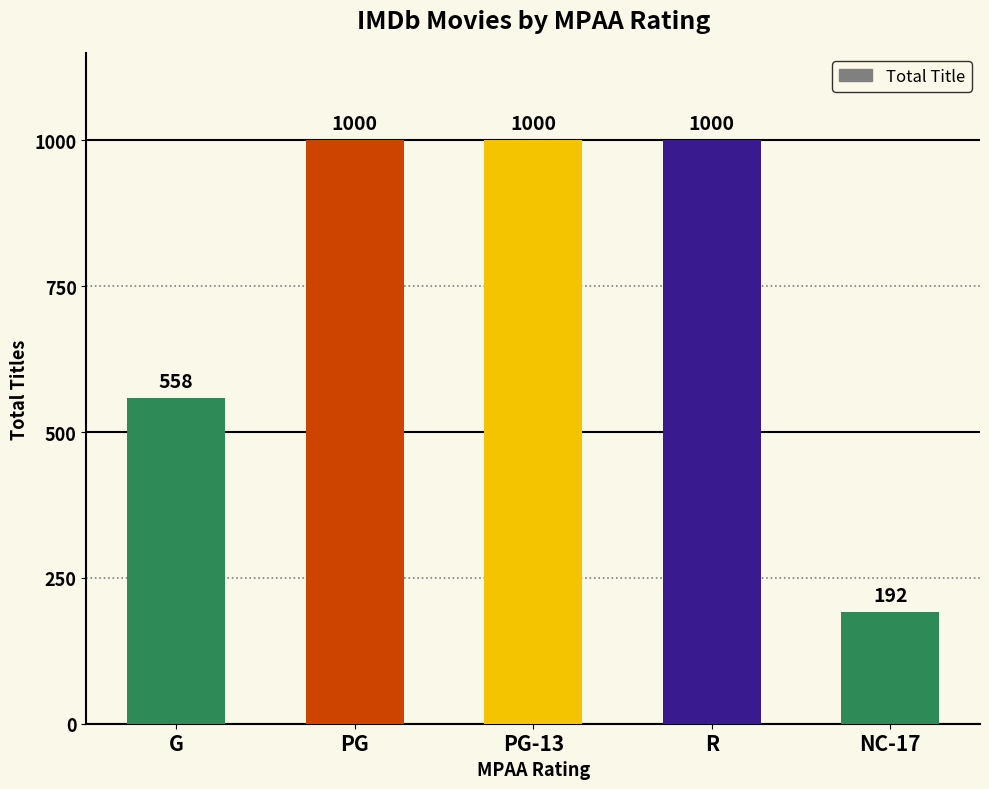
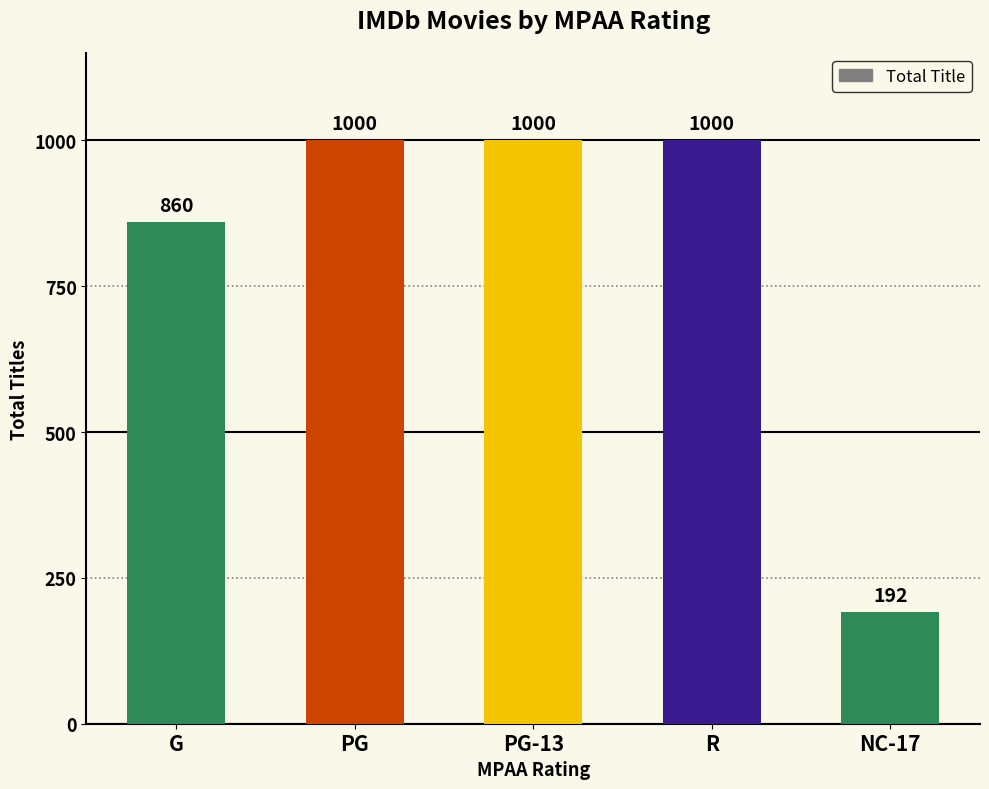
  {
-   "G": 558,
+   "G": 860,
    "PG": 1000,
    "PG-13": 1000,
    "R": 1000,
    "NC-17": 192
  }
